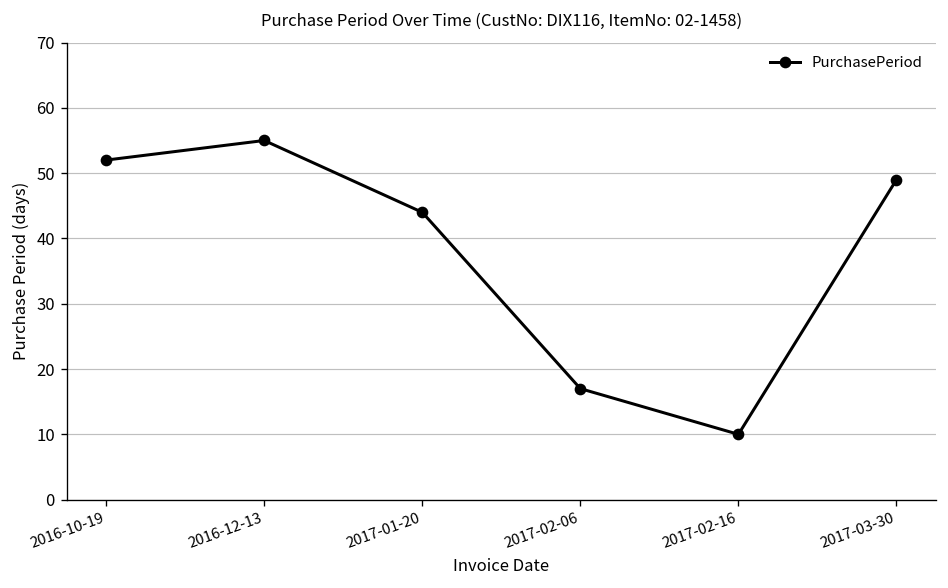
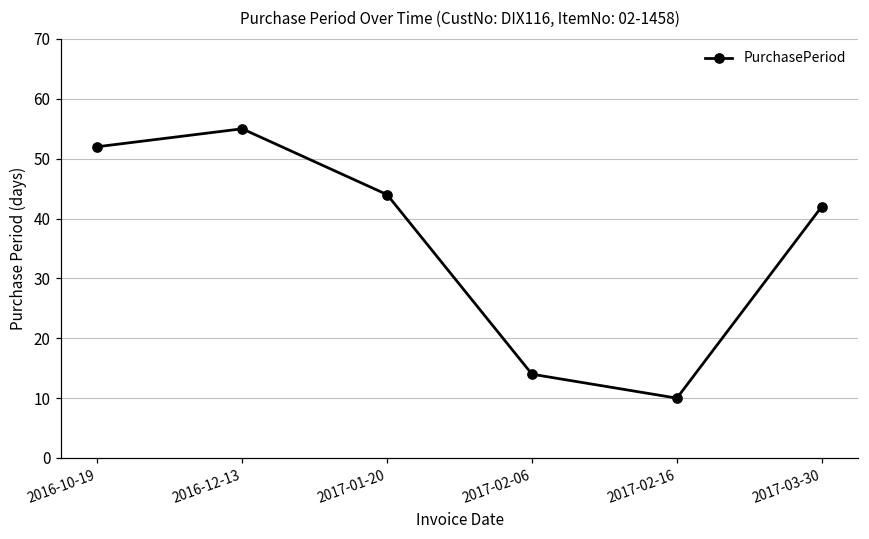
  {
    "2016-10-19": 52,
    "2016-12-13": 55,
    "2017-01-20": 44,
-   "2017-02-06": 17,
+   "2017-02-06": 14,
    "2017-02-16": 10,
-   "2017-03-30": 49
+   "2017-03-30": 42
  }
